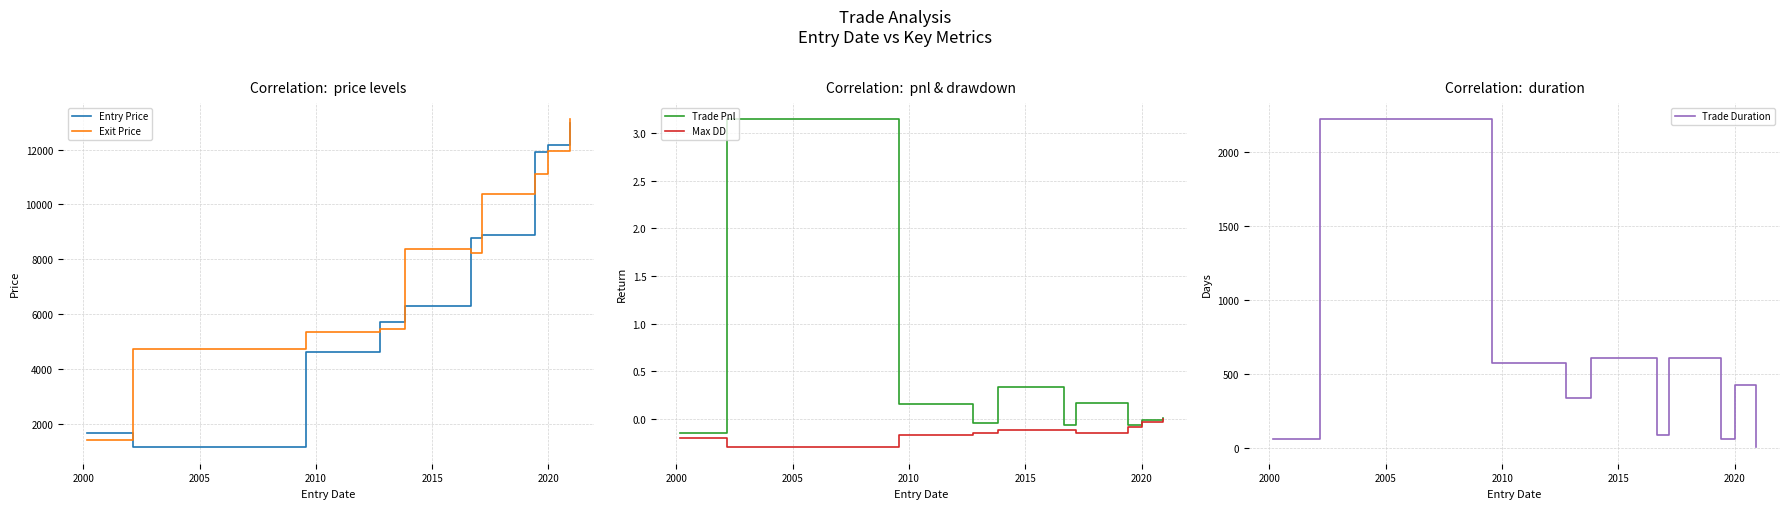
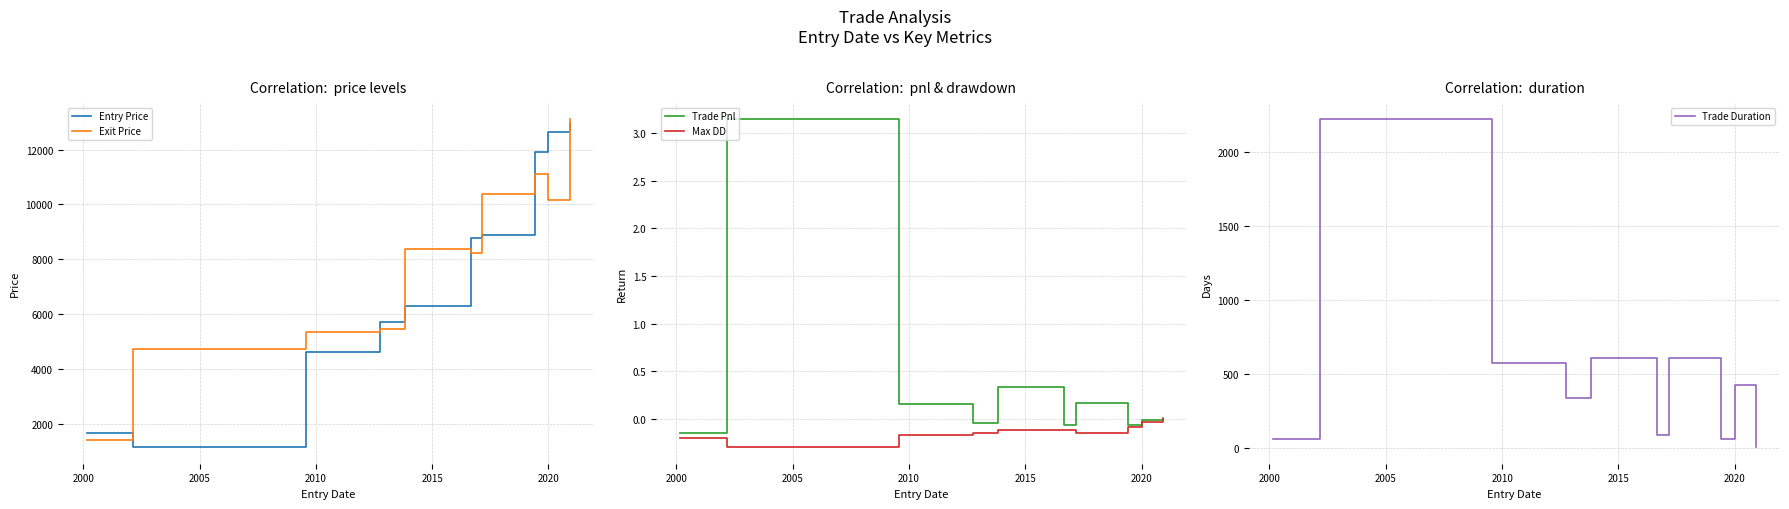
  {
    "Correlation: price levels": {
      "Entry Price": {
-       "2020": 12200
+       "2020": 12600
      },
      "Exit Price": {
-       "2020": 12000
+       "2020": 10200
      }
    },
    "Correlation: duration": {
      "2020": 420
    }
  }
